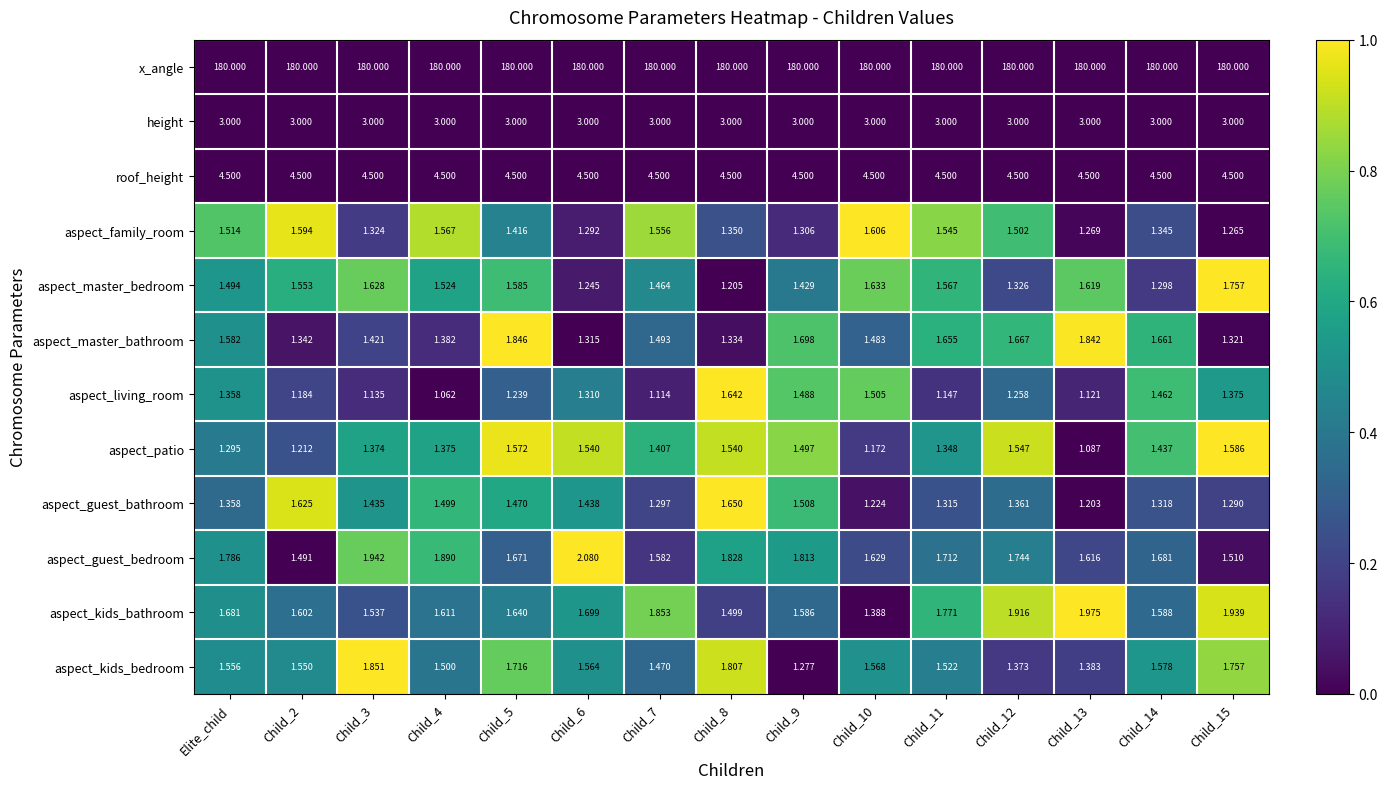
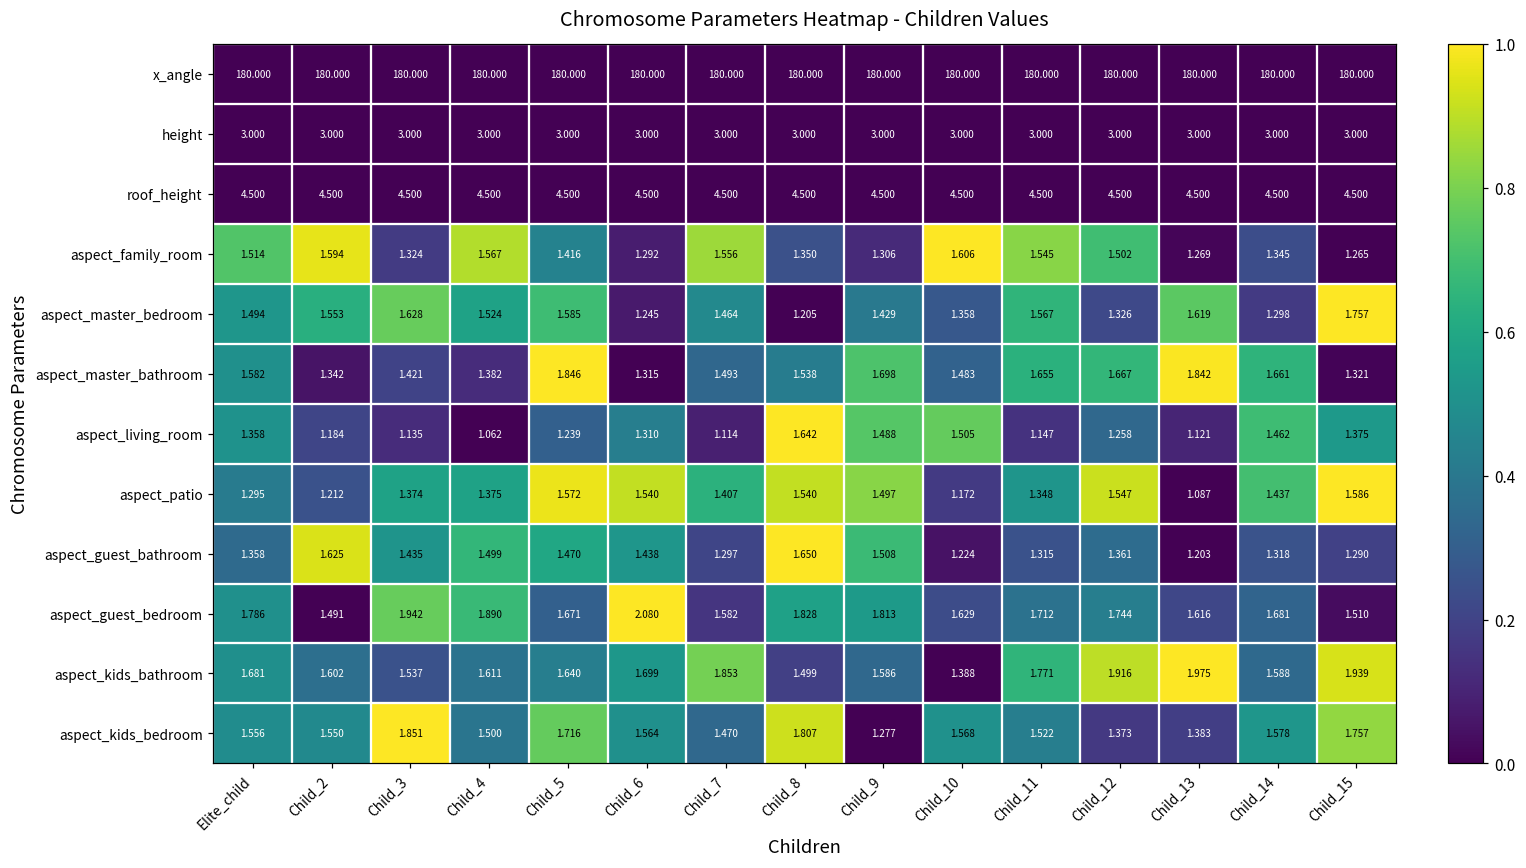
  {
    "x_angle": {
      "Elite_child": 180.000,
      "Child_2": 180.000,
      "Child_3": 180.000,
      "Child_4": 180.000,
      "Child_5": 180.000,
      "Child_6": 180.000,
      "Child_7": 180.000,
      "Child_8": 180.000,
      "Child_9": 180.000,
      "Child_10": 180.000,
      "Child_11": 180.000,
      "Child_12": 180.000,
      "Child_13": 180.000,
      "Child_14": 180.000,
      "Child_15": 180.000
    },
    "height": {
      "Elite_child": 3.000,
      "Child_2": 3.000,
      "Child_3": 3.000,
      "Child_4": 3.000,
      "Child_5": 3.000,
      "Child_6": 3.000,
      "Child_7": 3.000,
      "Child_8": 3.000,
      "Child_9": 3.000,
      "Child_10": 3.000,
      "Child_11": 3.000,
      "Child_12": 3.000,
      "Child_13": 3.000,
      "Child_14": 3.000,
      "Child_15": 3.000
    },
    "roof_height": {
      "Elite_child": 4.500,
      "Child_2": 4.500,
      "Child_3": 4.500,
      "Child_4": 4.500,
      "Child_5": 4.500,
      "Child_6": 4.500,
      "Child_7": 4.500,
      "Child_8": 4.500,
      "Child_9": 4.500,
      "Child_10": 4.500,
      "Child_11": 4.500,
      "Child_12": 4.500,
      "Child_13": 4.500,
      "Child_14": 4.500,
      "Child_15": 4.500
    },
    "aspect_family_room": {
      "Elite_child": 1.514,
      "Child_2": 1.594,
      "Child_3": 1.324,
      "Child_4": 1.567,
      "Child_5": 1.416,
      "Child_6": 1.292,
      "Child_7": 1.556,
      "Child_8": 1.350,
      "Child_9": 1.306,
      "Child_10": 1.606,
      "Child_11": 1.545,
      "Child_12": 1.502,
      "Child_13": 1.269,
      "Child_14": 1.345,
      "Child_15": 1.265
    },
    "aspect_master_bedroom": {
      "Elite_child": 1.494,
      "Child_2": 1.553,
      "Child_3": 1.628,
      "Child_4": 1.524,
      "Child_5": 1.585,
      "Child_6": 1.245,
      "Child_7": 1.464,
      "Child_8": 1.205,
      "Child_9": 1.429,
-     "Child_10": 1.633,
+     "Child_10": 1.358,
      "Child_11": 1.567,
      "Child_12": 1.326,
      "Child_13": 1.619,
      "Child_14": 1.298,
      "Child_15": 1.757
    },
    "aspect_master_bathroom": {
      "Elite_child": 1.582,
      "Child_2": 1.342,
      "Child_3": 1.421,
      "Child_4": 1.382,
      "Child_5": 1.846,
      "Child_6": 1.315,
      "Child_7": 1.493,
-     "Child_8": 1.334,
+     "Child_8": 1.538,
      "Child_9": 1.698,
      "Child_10": 1.483,
      "Child_11": 1.655,
      "Child_12": 1.667,
      "Child_13": 1.842,
      "Child_14": 1.661,
      "Child_15": 1.321
    },
    "aspect_living_room": {
      "Elite_child": 1.358,
      "Child_2": 1.184,
      "Child_3": 1.135,
      "Child_4": 1.062,
      "Child_5": 1.239,
      "Child_6": 1.310,
      "Child_7": 1.114,
      "Child_8": 1.642,
      "Child_9": 1.488,
      "Child_10": 1.505,
      "Child_11": 1.147,
      "Child_12": 1.258,
      "Child_13": 1.121,
      "Child_14": 1.462,
      "Child_15": 1.375
    },
    "aspect_patio": {
      "Elite_child": 1.295,
      "Child_2": 1.212,
      "Child_3": 1.374,
      "Child_4": 1.375,
      "Child_5": 1.572,
      "Child_6": 1.540,
      "Child_7": 1.407,
      "Child_8": 1.540,
      "Child_9": 1.497,
      "Child_10": 1.172,
      "Child_11": 1.348,
      "Child_12": 1.547,
      "Child_13": 1.087,
      "Child_14": 1.437,
      "Child_15": 1.586
    },
    "aspect_guest_bathroom": {
      "Elite_child": 1.358,
      "Child_2": 1.625,
      "Child_3": 1.435,
      "Child_4": 1.499,
      "Child_5": 1.470,
      "Child_6": 1.438,
      "Child_7": 1.297,
      "Child_8": 1.650,
      "Child_9": 1.508,
      "Child_10": 1.224,
      "Child_11": 1.315,
      "Child_12": 1.361,
      "Child_13": 1.203,
      "Child_14": 1.318,
      "Child_15": 1.290
    },
    "aspect_guest_bedroom": {
      "Elite_child": 1.786,
      "Child_2": 1.491,
      "Child_3": 1.942,
      "Child_4": 1.890,
      "Child_5": 1.671,
      "Child_6": 2.080,
      "Child_7": 1.582,
      "Child_8": 1.828,
      "Child_9": 1.813,
      "Child_10": 1.629,
      "Child_11": 1.712,
      "Child_12": 1.744,
      "Child_13": 1.616,
      "Child_14": 1.681,
      "Child_15": 1.510
    },
    "aspect_kids_bathroom": {
      "Elite_child": 1.681,
      "Child_2": 1.602,
      "Child_3": 1.537,
      "Child_4": 1.611,
      "Child_5": 1.640,
      "Child_6": 1.699,
      "Child_7": 1.853,
      "Child_8": 1.499,
      "Child_9": 1.586,
      "Child_10": 1.388,
      "Child_11": 1.771,
      "Child_12": 1.916,
      "Child_13": 1.975,
      "Child_14": 1.588,
      "Child_15": 1.939
    },
    "aspect_kids_bedroom": {
      "Elite_child": 1.556,
      "Child_2": 1.550,
      "Child_3": 1.851,
      "Child_4": 1.500,
      "Child_5": 1.716,
      "Child_6": 1.564,
      "Child_7": 1.470,
      "Child_8": 1.807,
      "Child_9": 1.277,
      "Child_10": 1.568,
      "Child_11": 1.522,
      "Child_12": 1.373,
      "Child_13": 1.383,
      "Child_14": 1.578,
      "Child_15": 1.757
    }
  }
